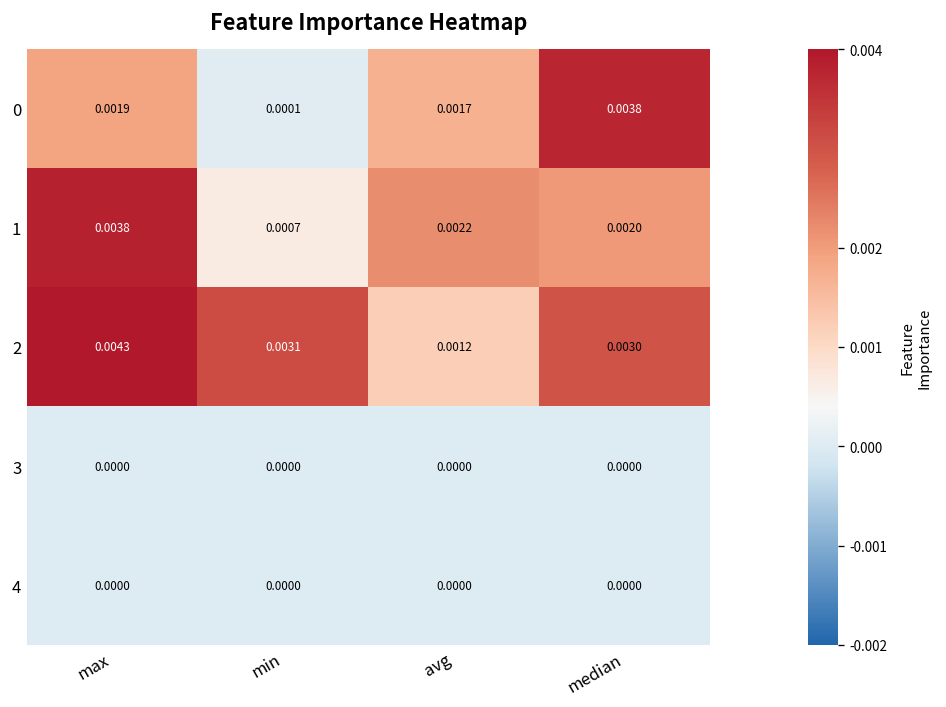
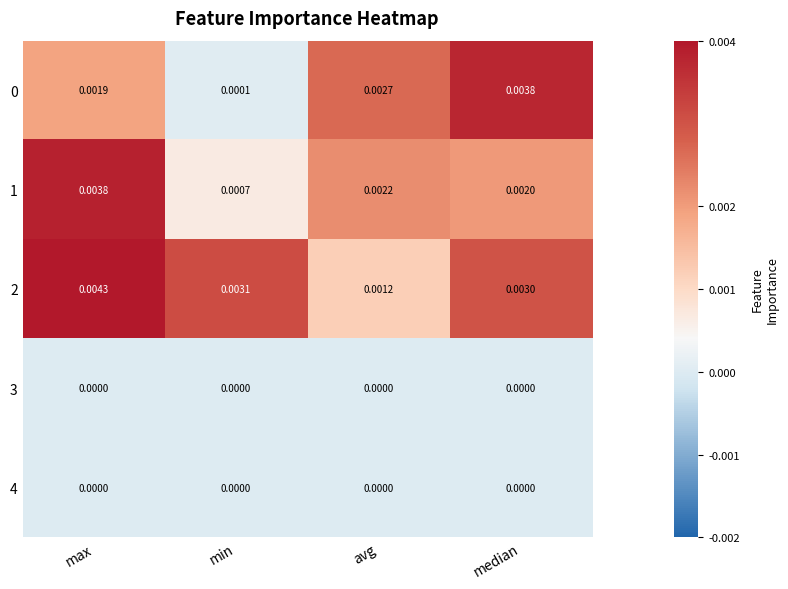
  {
    "0": {
      "max": 0.0019,
      "min": 0.0001,
-     "avg": 0.0017,
+     "avg": 0.0027,
      "median": 0.0038
    },
    "1": {
      "max": 0.0038,
      "min": 0.0007,
      "avg": 0.0022,
      "median": 0.0020
    },
    "2": {
      "max": 0.0043,
      "min": 0.0031,
      "avg": 0.0012,
      "median": 0.0030
    },
    "3": {
      "max": 0.0000,
      "min": 0.0000,
      "avg": 0.0000,
      "median": 0.0000
    },
    "4": {
      "max": 0.0000,
      "min": 0.0000,
      "avg": 0.0000,
      "median": 0.0000
    }
  }
